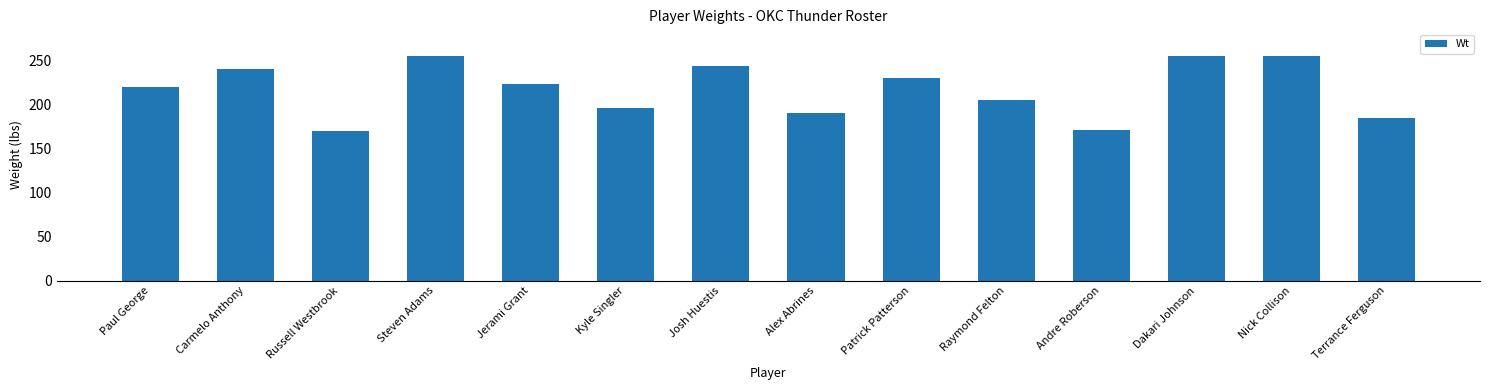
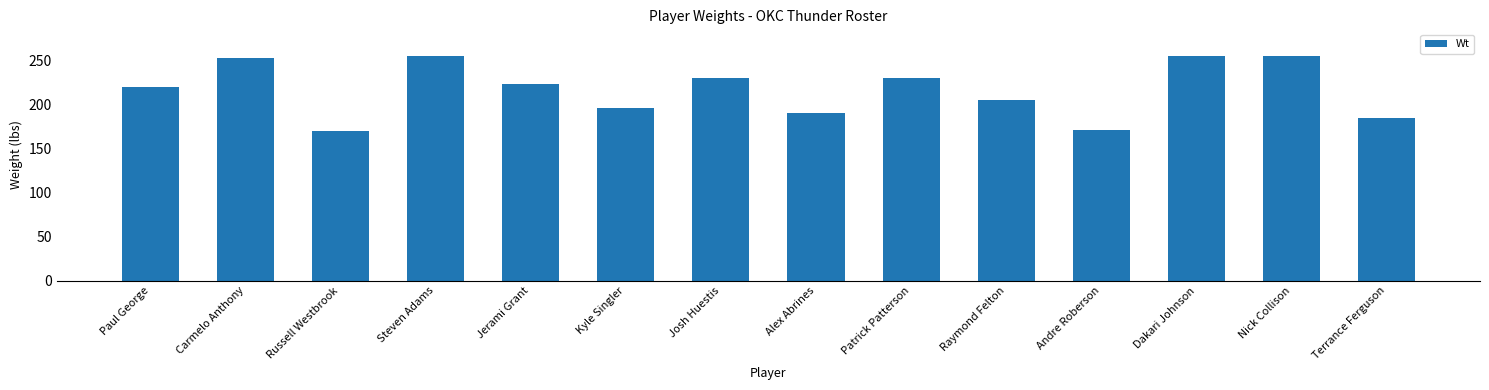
  {
    "Paul George": 220,
-   "Carmelo Anthony": 240,
+   "Carmelo Anthony": 250,
    "Russell Westbrook": 170,
    "Steven Adams": 260,
    "Jerami Grant": 220,
    "Kyle Singler": 200,
-   "Josh Huestis": 240,
+   "Josh Huestis": 230,
    "Alex Abrines": 190,
    "Patrick Patterson": 230,
    "Raymond Felton": 210,
    "Andre Roberson": 170,
    "Dakari Johnson": 260,
    "Nick Collison": 260,
    "Terrance Ferguson": 180
  }
